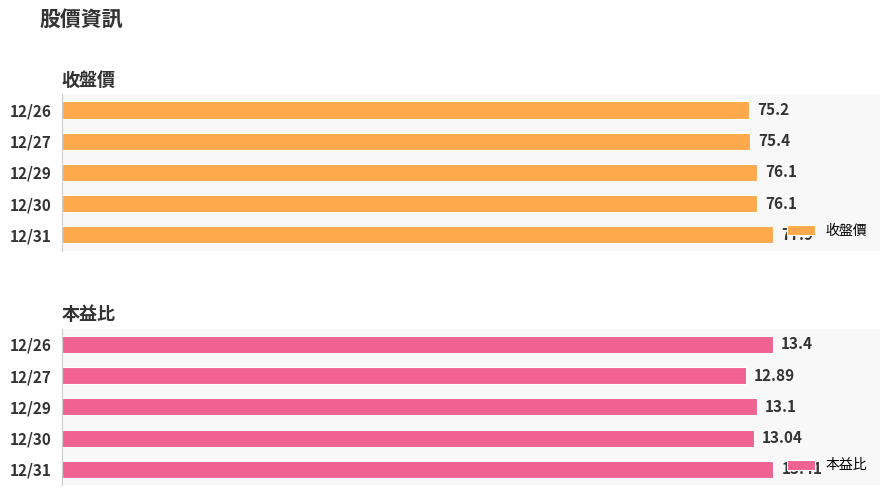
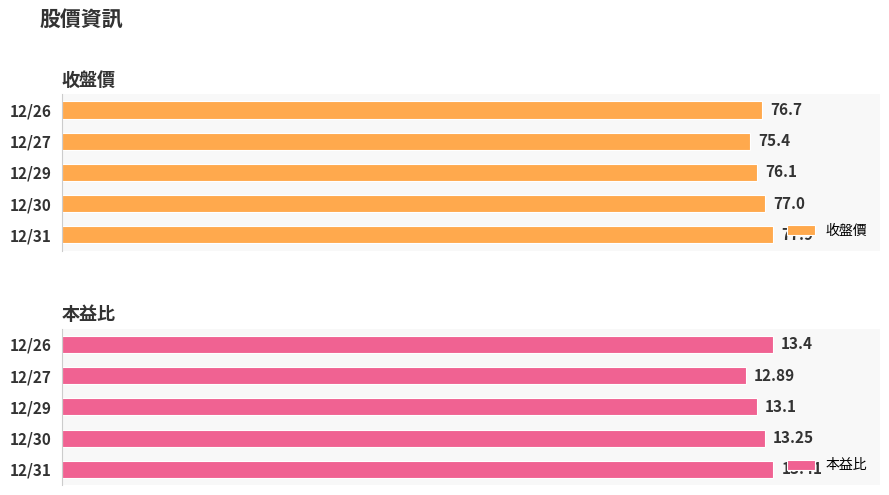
  {
    "收盤價": {
      "收盤價": {
-       "12/26": 75.2,
+       "12/26": 76.7,
        "12/27": 75.4,
        "12/29": 76.1,
-       "12/30": 76.1,
+       "12/30": 77.0,
        "12/31": 77.9
      }
    },
    "本益比": {
      "本益比": {
        "12/26": 13.4,
        "12/27": 12.89,
        "12/29": 13.1,
-       "12/30": 13.04,
+       "12/30": 13.25,
        "12/31": 13.41
      }
    }
  }
